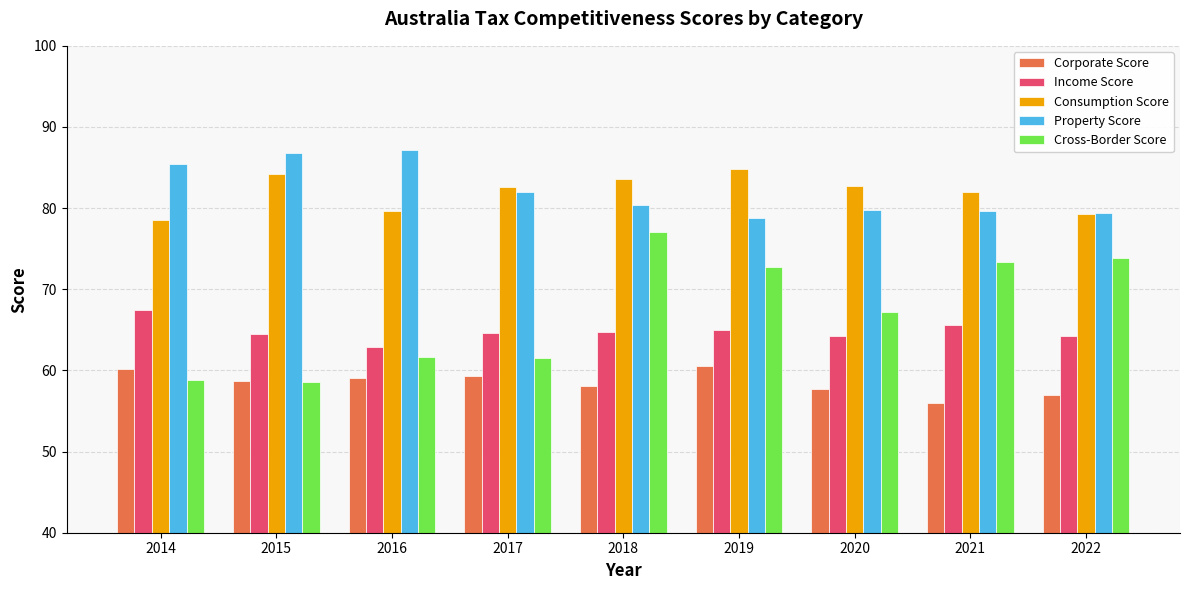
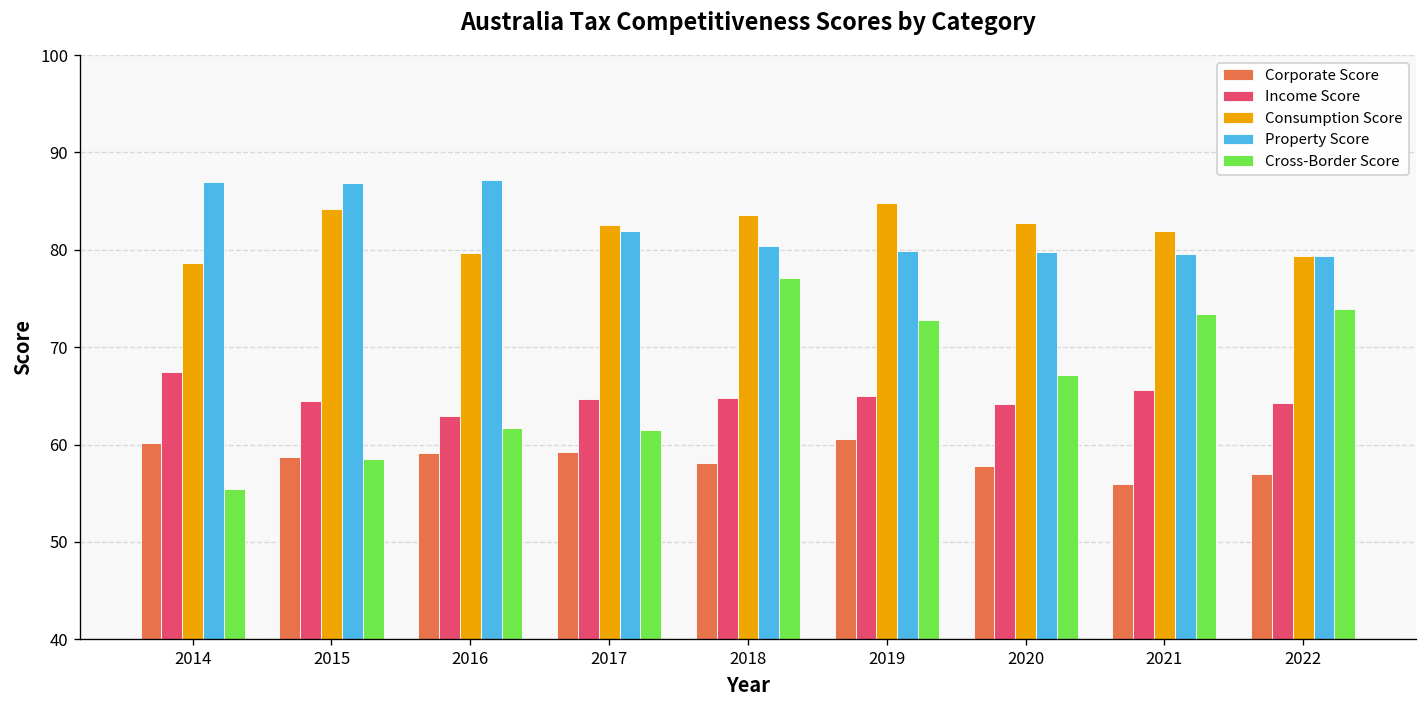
  {
    "Consumption Score": {
      "2014": 79,
      "2015": 84,
      "2016": 80,
      "2017": 83,
      "2018": 84,
      "2019": 85,
      "2020": 83,
      "2021": 82,
      "2022": 79
    },
    "Property Score": {
-     "2014": 85,
+     "2014": 87,
      "2015": 87,
      "2016": 87,
      "2017": 82,
      "2018": 80,
-     "2019": 79,
+     "2019": 80,
      "2020": 80,
      "2021": 80,
      "2022": 79
    },
    "Cross-Border Score": {
-     "2014": 59,
+     "2014": 55,
      "2015": 59,
      "2016": 62,
      "2017": 62,
      "2018": 77,
      "2019": 73,
      "2020": 67,
      "2021": 73,
      "2022": 74
    }
  }
